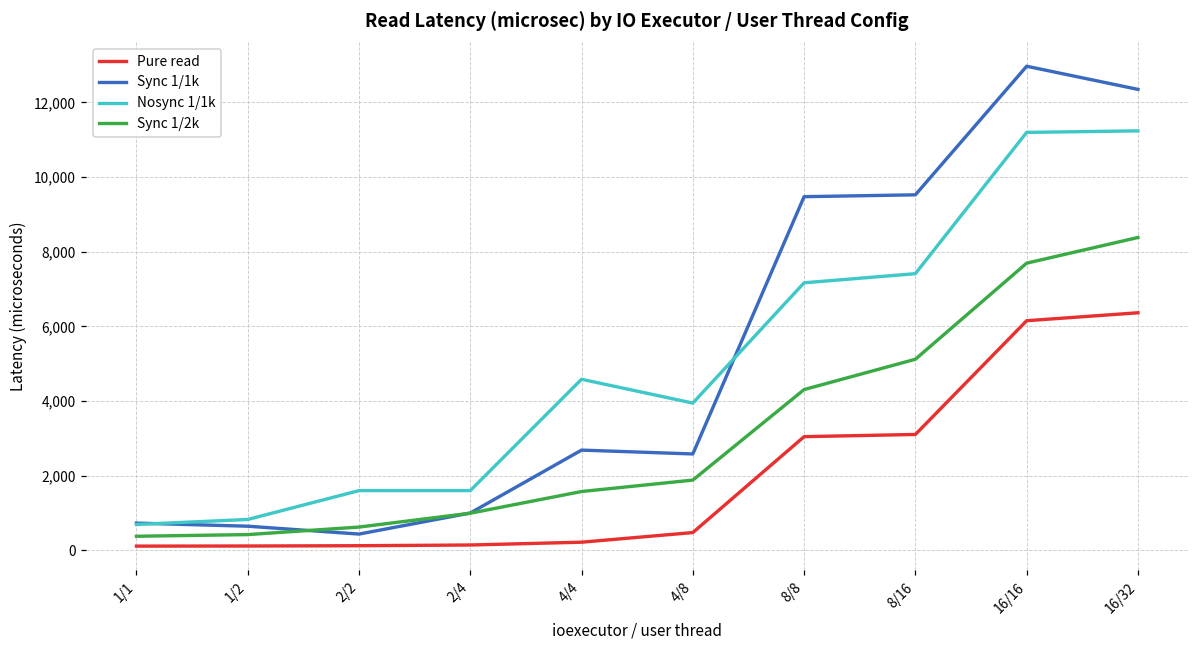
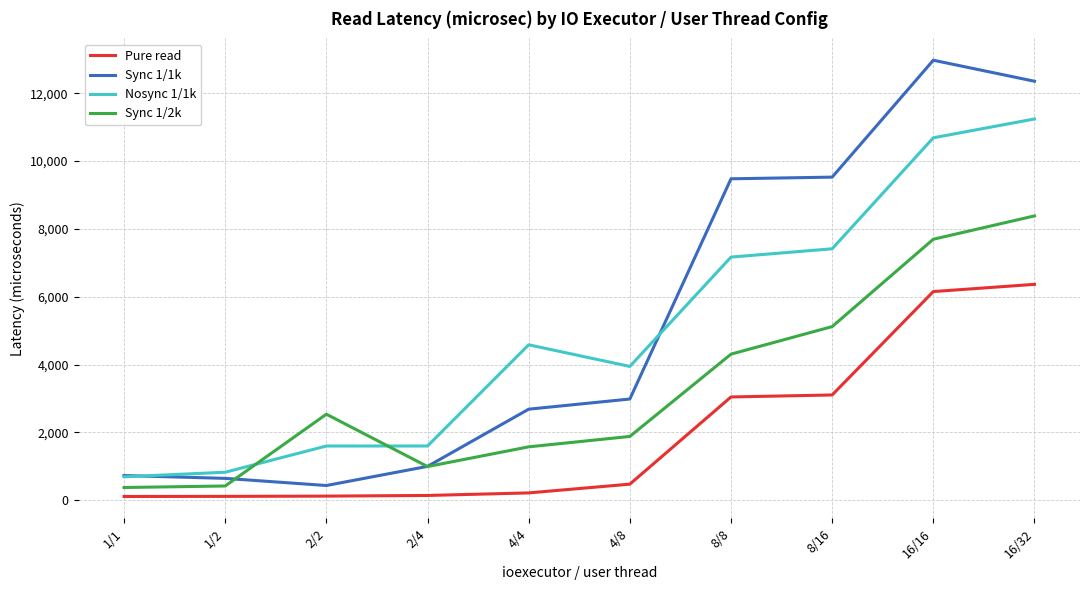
  {
    "Pure read": {
      "1/1": "100",
      "1/2": "100",
      "2/2": "100",
      "2/4": "100",
      "4/4": "200",
      "4/8": "500",
      "8/8": "3,000",
      "8/16": "3,100",
      "16/16": "6,200",
      "16/32": "6,400"
    },
    "Sync 1/1k": {
      "1/2": "600",
      "2/2": "400",
      "4/4": "2,700",
-     "4/8": "2,600",
+     "4/8": "3,000",
      "8/8": "9,500",
      "8/16": "9,500",
      "16/16": "13,000",
      "16/32": "12,400"
    },
    "Nosync 1/1k": {
      "1/2": "800",
      "2/2": "1,600",
      "2/4": "1,600",
      "4/4": "4,600",
      "4/8": "3,900",
      "8/8": "7,200",
      "8/16": "7,400",
-     "16/16": "11,200",
+     "16/16": "10,700",
      "16/32": "11,200"
    },
    "Sync 1/2k": {
      "1/1": "400",
      "1/2": "400",
-     "2/2": "600",
+     "2/2": "2,500",
      "4/4": "1,600",
      "4/8": "1,900",
      "8/8": "4,300",
      "8/16": "5,100",
      "16/16": "7,700",
      "16/32": "8,400"
    }
  }
